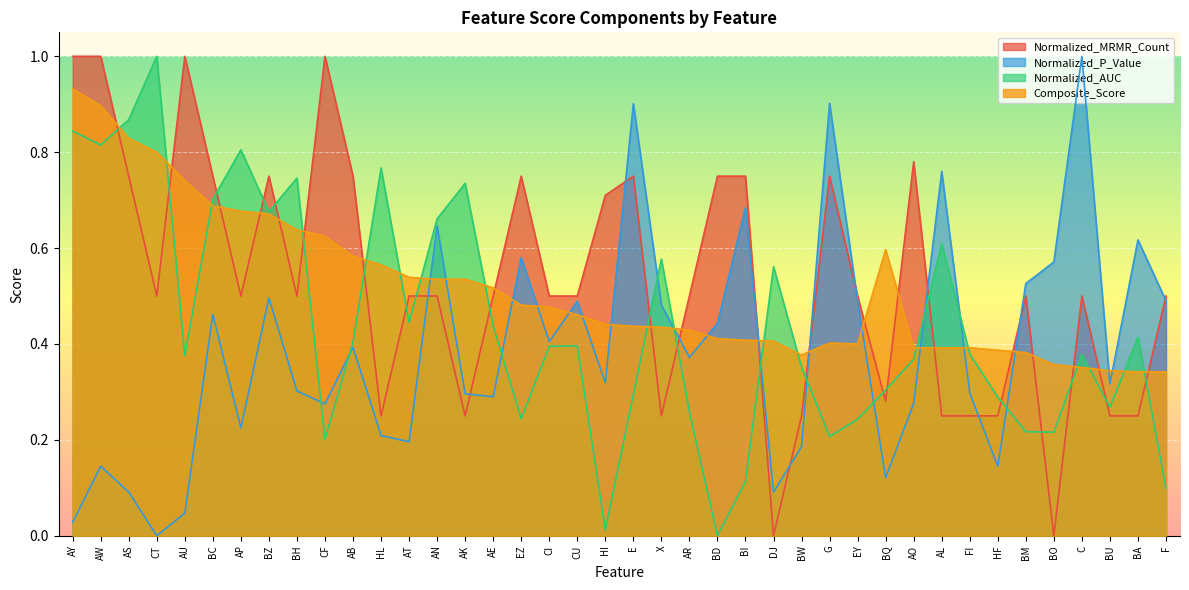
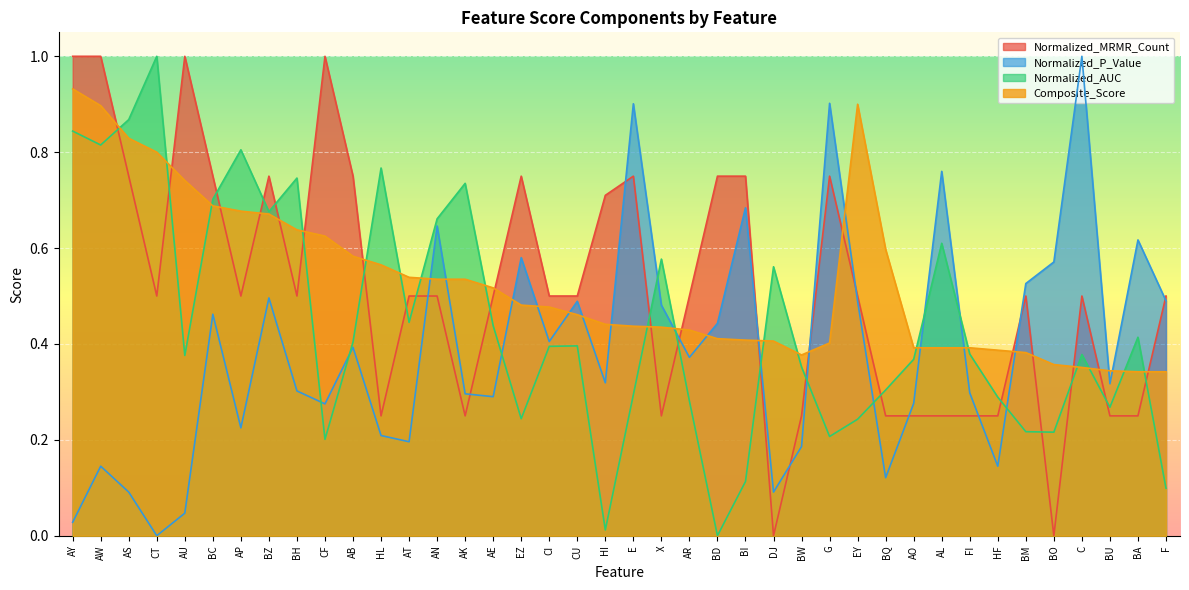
  {
    "Normalized_MRMR_Count": {
      "AY": 1.00,
      "AW": 1.00,
      "AS": 0.75,
      "CT": 0.50,
      "AU": 1.00,
      "BC": 0.75,
      "AP": 0.50,
      "BZ": 0.75,
      "BH": 0.50,
      "CF": 1.00,
      "AB": 0.75,
      "HL": 0.25,
      "AT": 0.50,
      "AN": 0.50,
      "AK": 0.25,
      "AE": 0.50,
      "EZ": 0.75,
      "CI": 0.50,
      "CU": 0.50,
      "HI": 0.71,
      "E": 0.75,
      "X": 0.25,
      "AR": 0.50,
      "BD": 0.75,
      "BI": 0.75,
      "DJ": 0.00,
      "BW": 0.25,
      "G": 0.75,
      "EY": 0.50,
-     "BQ": 0.28,
-     "AO": 0.78,
+     "BQ": 0.25,
+     "AO": 0.25,
      "AL": 0.25,
      "FI": 0.25,
      "HF": 0.25,
      "BM": 0.50,
      "BO": 0.00,
      "C": 0.50,
      "BU": 0.25,
      "BA": 0.25,
      "F": 0.50
    },
    "Normalized_P_Value": {
      "AY": 0.03,
      "AW": 0.15,
      "AS": 0.09,
      "CT": 0.00,
      "AU": 0.05,
      "BC": 0.46,
      "AP": 0.23,
      "BZ": 0.50,
      "BH": 0.30,
      "CF": 0.28,
      "AB": 0.39,
      "HL": 0.21,
      "AT": 0.20,
      "AN": 0.65,
      "AK": 0.30,
      "AE": 0.29,
      "EZ": 0.58,
      "CI": 0.41,
      "CU": 0.49,
      "HI": 0.32,
      "E": 0.90,
      "X": 0.48,
      "AR": 0.37,
      "BD": 0.44,
      "BI": 0.68,
      "DJ": 0.09,
      "BW": 0.19,
      "G": 0.90,
      "EY": 0.49,
      "BQ": 0.12,
      "AO": 0.28,
      "AL": 0.76,
      "FI": 0.30,
      "HF": 0.15,
      "BM": 0.53,
      "BO": 0.57,
      "BU": 0.32,
      "BA": 0.62,
      "F": 0.49
    },
    "Normalized_AUC": {
      "AY": 0.84,
      "AW": 0.82,
      "AS": 0.87,
      "CT": 1.00,
      "AU": 0.38,
      "BC": 0.70,
      "AP": 0.81,
      "BH": 0.75,
      "CF": 0.20,
      "AB": 0.40,
      "HL": 0.77,
      "AT": 0.45,
      "AN": 0.66,
      "AK": 0.74,
      "AE": 0.44,
      "EZ": 0.24,
      "CI": 0.40,
      "CU": 0.40,
      "HI": 0.01,
      "E": 0.29,
      "X": 0.58,
-     "AR": 0.26,
+     "AR": 0.28,
      "BD": 0.00,
      "BI": 0.11,
      "DJ": 0.56,
      "BW": 0.35,
      "G": 0.21,
      "EY": 0.24,
      "BQ": 0.30,
      "AO": 0.37,
      "AL": 0.61,
      "FI": 0.38,
      "HF": 0.29,
      "BM": 0.22,
      "BO": 0.22,
      "C": 0.38,
      "BU": 0.27,
      "BA": 0.41,
      "F": 0.10
    },
    "Composite_Score": {
      "AY": 0.93,
      "AW": 0.9,
      "AS": 0.83,
      "CT": 0.8,
      "AU": 0.74,
      "BC": 0.69,
      "AP": 0.68,
      "BH": 0.64,
      "CF": 0.63,
      "AB": 0.58,
      "HL": 0.57,
      "AT": 0.54,
      "AN": 0.54,
      "AK": 0.54,
      "AE": 0.52,
      "EZ": 0.48,
      "CI": 0.48,
      "CU": 0.46,
      "HI": 0.44,
      "E": 0.44,
      "X": 0.44,
      "AR": 0.43,
      "BD": 0.41,
      "BI": 0.41,
      "DJ": 0.41,
      "BW": 0.38,
      "G": 0.4,
-     "EY": 0.4,
+     "EY": 0.9,
      "BQ": 0.6,
      "AO": 0.39,
      "AL": 0.39,
      "FI": 0.39,
      "HF": 0.39,
      "BM": 0.38,
      "BO": 0.36,
      "C": 0.35,
      "BU": 0.34,
      "BA": 0.34,
      "F": 0.34
    }
  }
